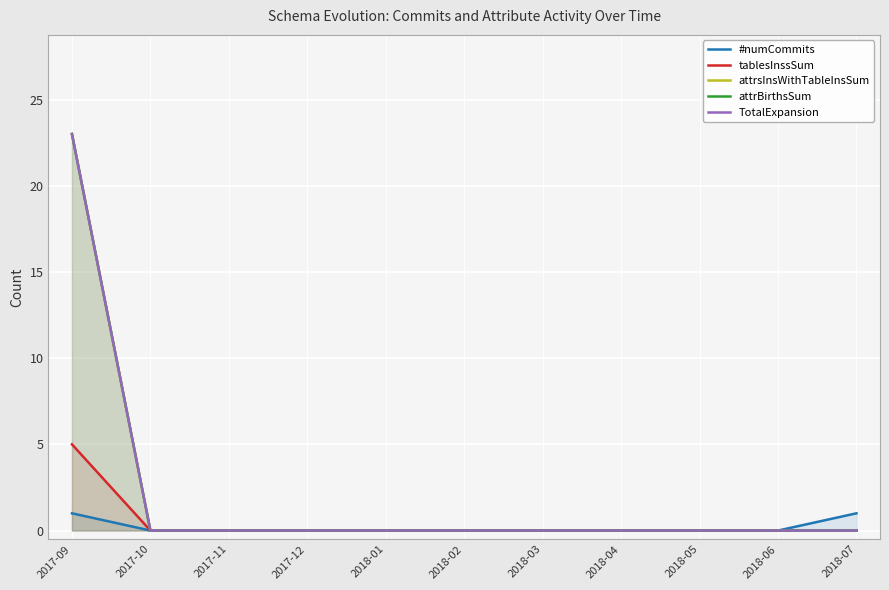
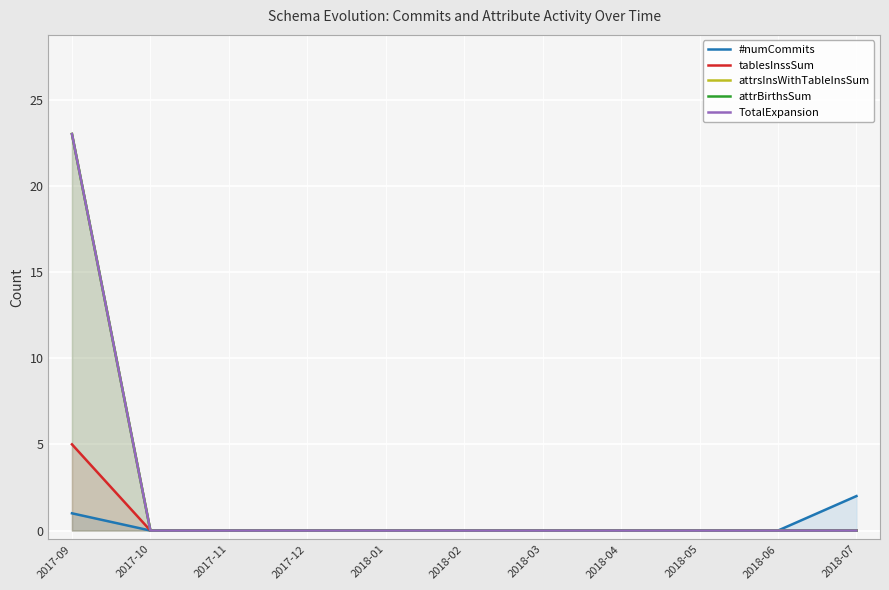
  {
    "#numCommits": {
      "2017-09": 1,
-     "2018-07": 1
+     "2018-07": 2
    },
    "tablesInssSum": {
      "2017-09": 5
    },
    "TotalExpansion": {
      "2017-09": 23
    }
  }
